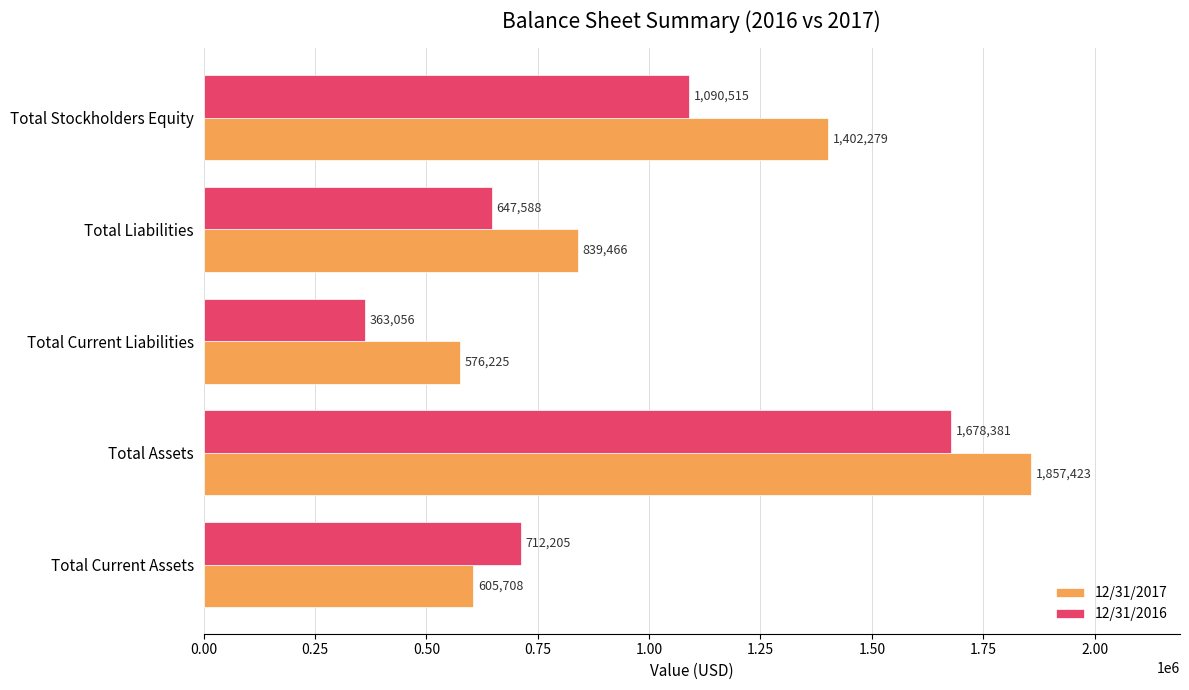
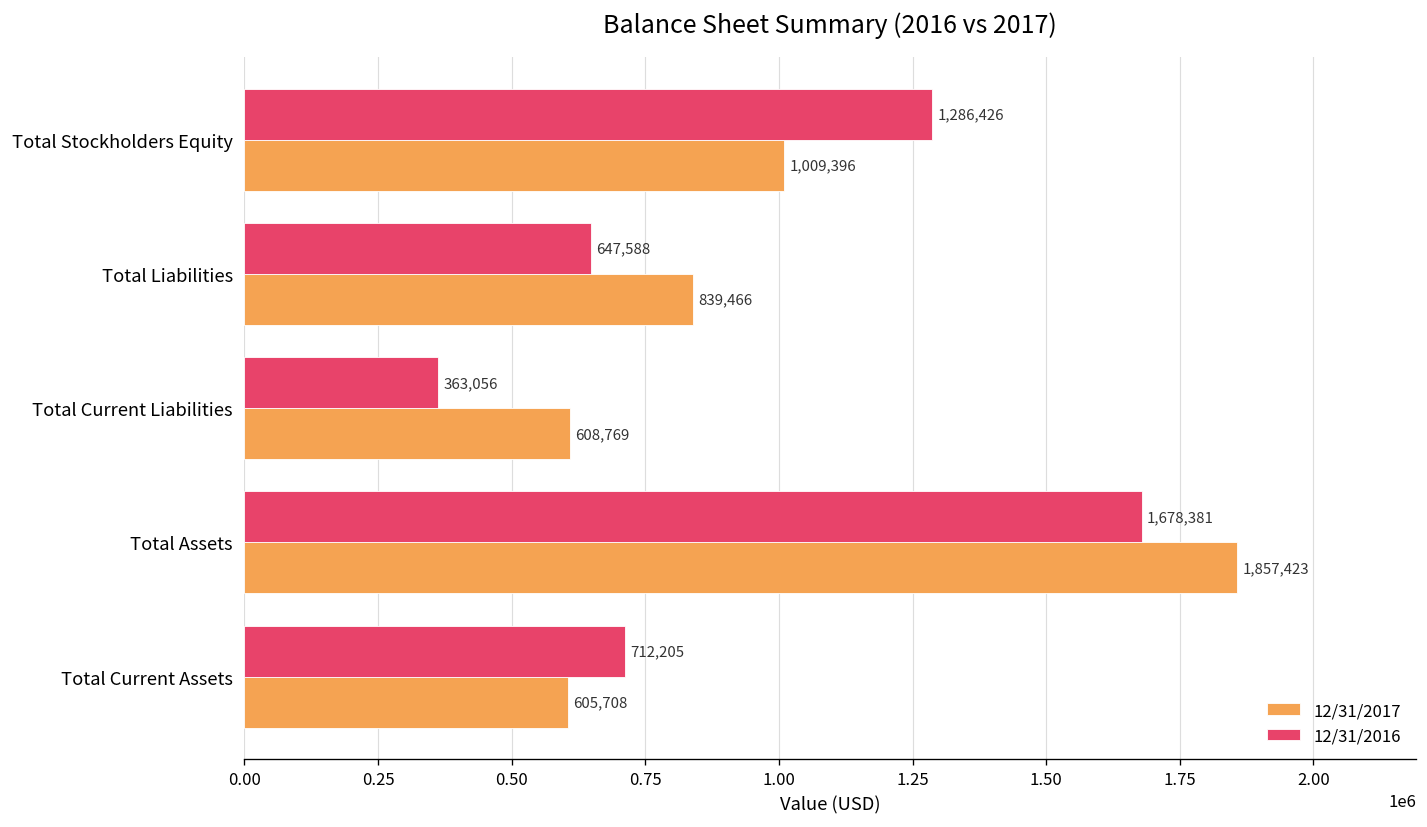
  {
    "12/31/2017": {
-     "Total Stockholders Equity": "1,402,279",
+     "Total Stockholders Equity": "1,009,396",
      "Total Liabilities": "839,466",
-     "Total Current Liabilities": "576,225",
+     "Total Current Liabilities": "608,769",
      "Total Assets": "1,857,423",
      "Total Current Assets": "605,708"
    },
    "12/31/2016": {
-     "Total Stockholders Equity": "1,090,515",
+     "Total Stockholders Equity": "1,286,426",
      "Total Liabilities": "647,588",
      "Total Current Liabilities": "363,056",
      "Total Assets": "1,678,381",
      "Total Current Assets": "712,205"
    }
  }
